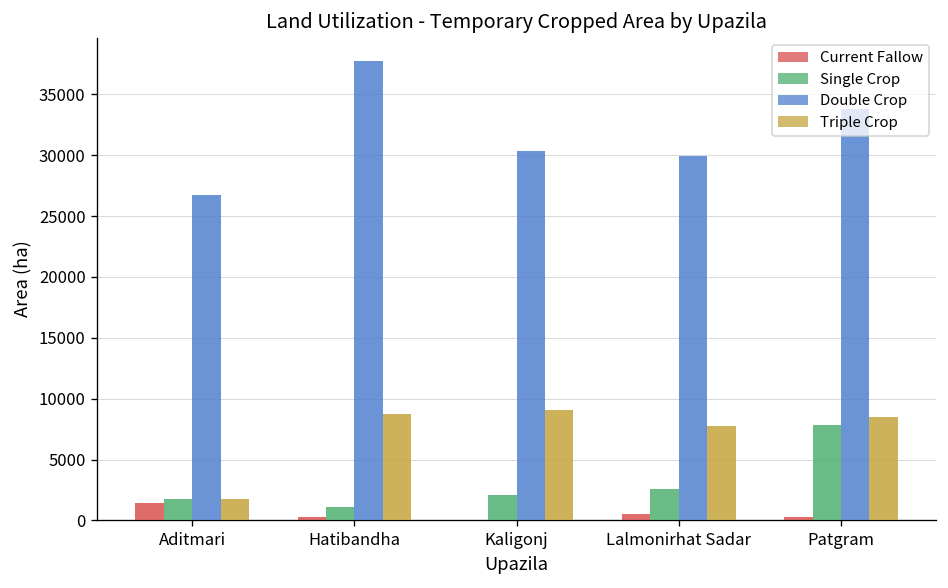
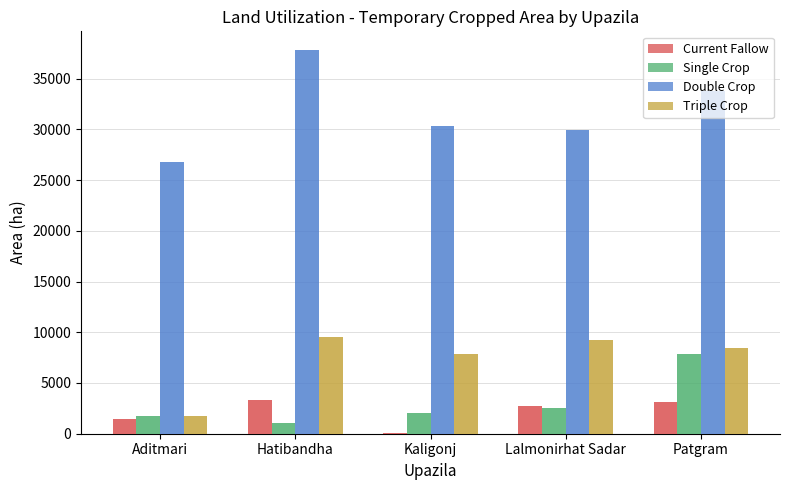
  {
    "Current Fallow": {
      "Aditmari": 1400,
-     "Hatibandha": 300,
-     "Lalmonirhat Sadar": 500,
-     "Patgram": 300
+     "Hatibandha": 3300,
+     "Lalmonirhat Sadar": 2700,
+     "Patgram": 3100
    },
    "Single Crop": {
      "Aditmari": 1800,
      "Hatibandha": 1100,
      "Kaligonj": 2100,
      "Lalmonirhat Sadar": 2600,
      "Patgram": 7800
    },
    "Double Crop": {
      "Aditmari": 26700,
      "Hatibandha": 37800,
      "Kaligonj": 30300,
      "Lalmonirhat Sadar": 29900
    },
    "Triple Crop": {
      "Aditmari": 1800,
-     "Hatibandha": 8700,
-     "Kaligonj": 9100,
-     "Lalmonirhat Sadar": 7800,
+     "Hatibandha": 9600,
+     "Kaligonj": 7800,
+     "Lalmonirhat Sadar": 9200,
      "Patgram": 8500
    }
  }
